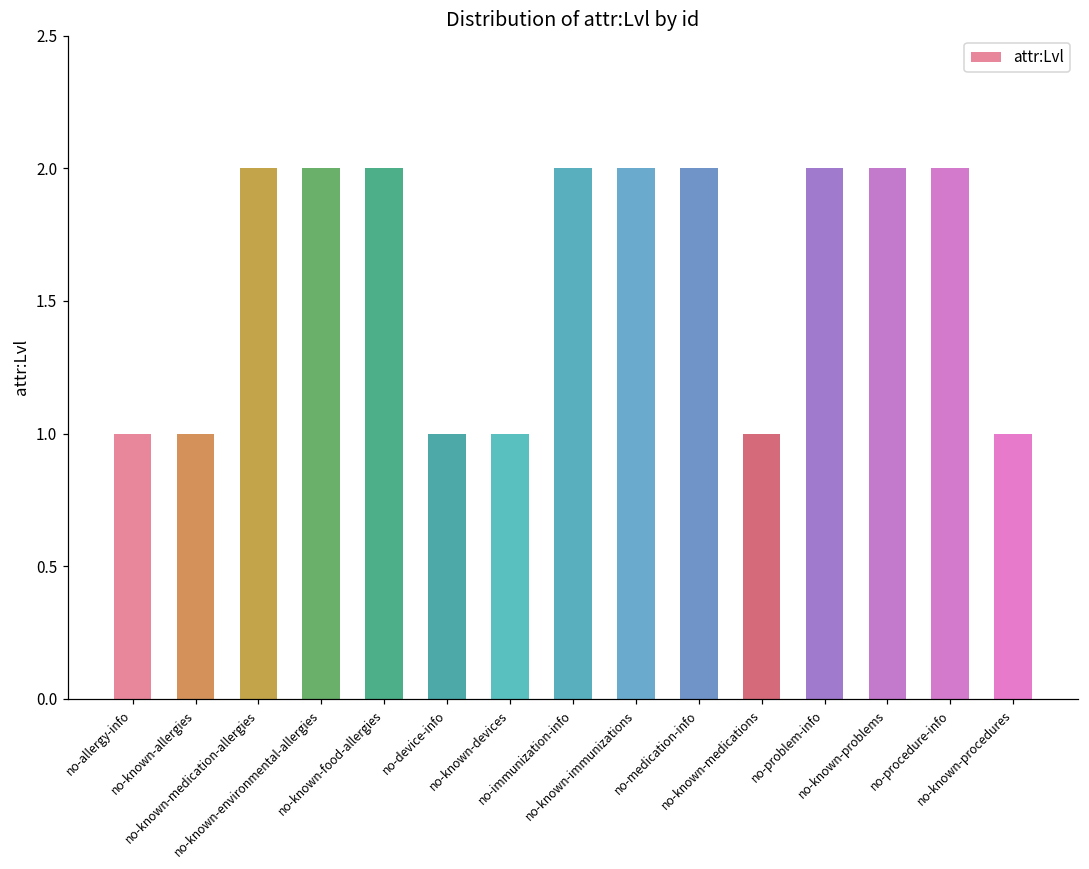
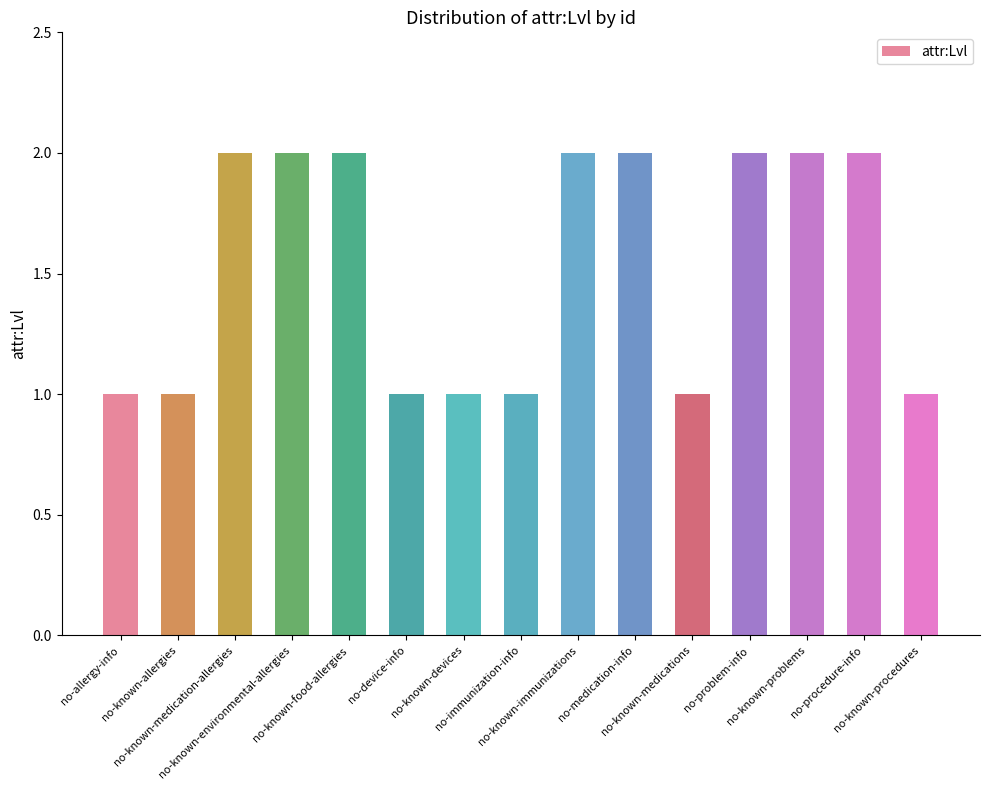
  {
    "no-allergy-info": 1,
    "no-known-allergies": 1,
    "no-known-medication-allergies": 2,
    "no-known-environmental-allergies": 2,
    "no-known-food-allergies": 2,
    "no-device-info": 1,
    "no-known-devices": 1,
-   "no-immunization-info": 2,
+   "no-immunization-info": 1,
    "no-known-immunizations": 2,
    "no-medication-info": 2,
    "no-known-medications": 1,
    "no-problem-info": 2,
    "no-known-problems": 2,
    "no-procedure-info": 2,
    "no-known-procedures": 1
  }
